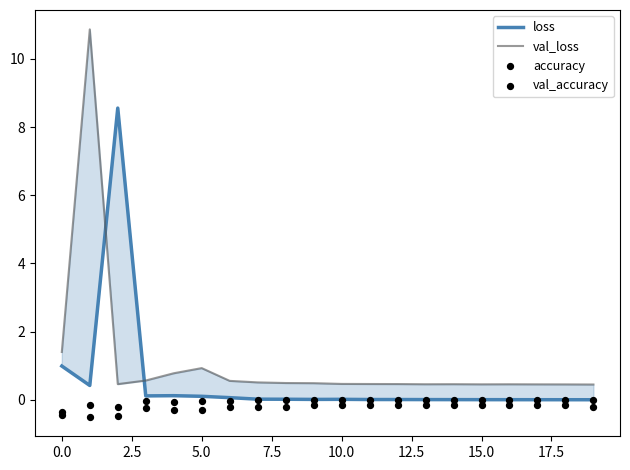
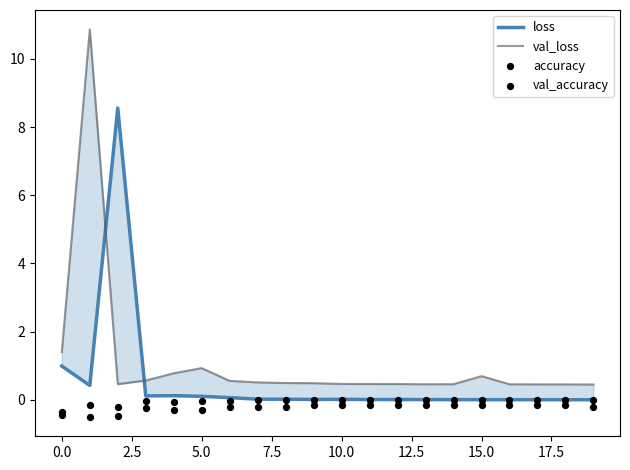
  {
    "val_loss": {
-     "15.0": 0.5
+     "15.0": 0.7
    }
  }
